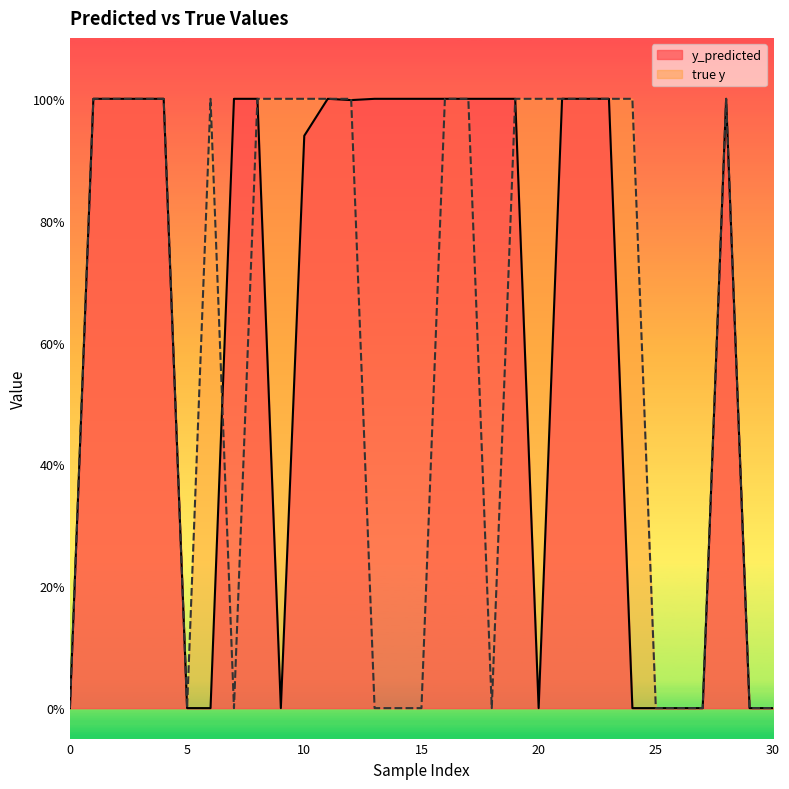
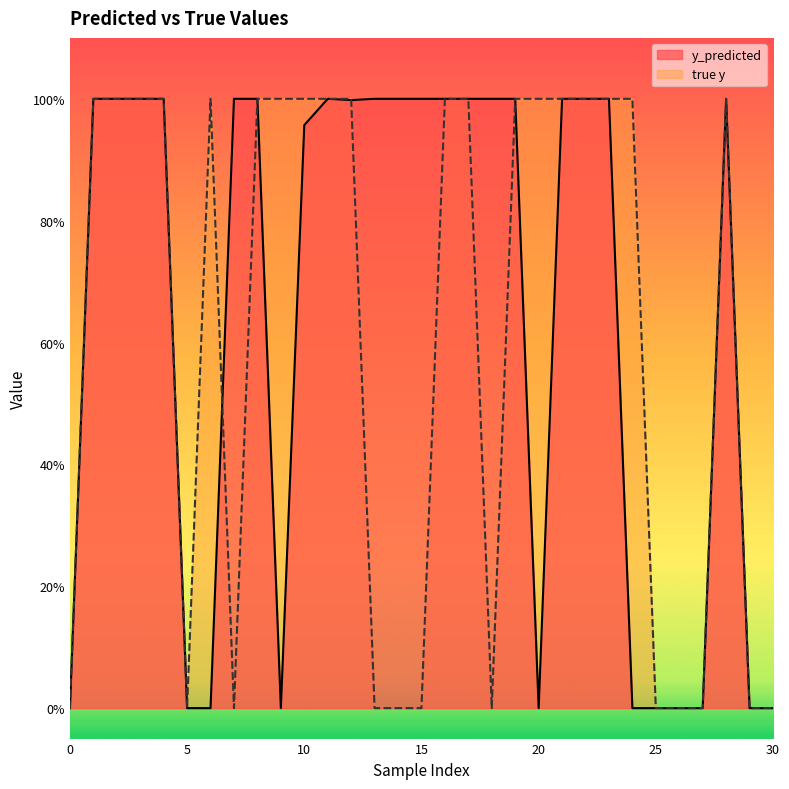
  {
    "y_predicted": {
-     "10": "94%",
+     "10": "96%",
      "15": "100%",
      "20": "0%"
    },
    "true y": {
      "10": "100%",
      "15": "0%",
      "20": "100%"
    }
  }
